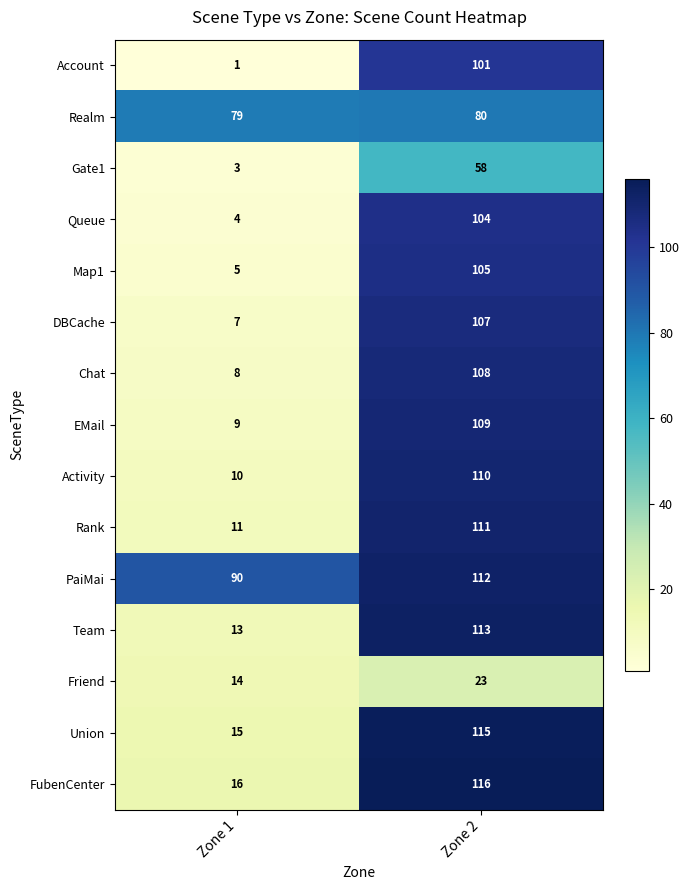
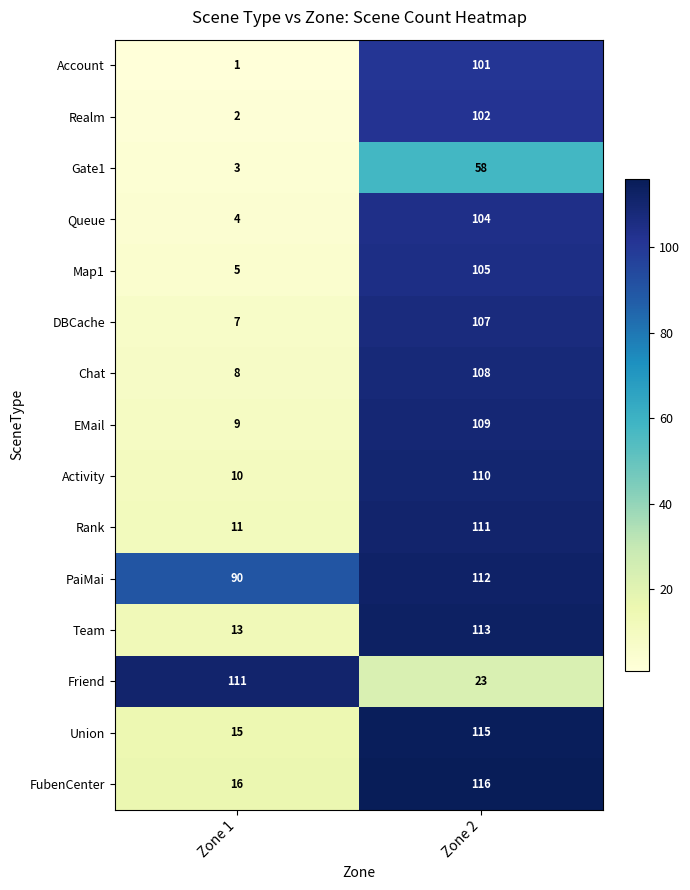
  {
    "Account": {
      "Zone 1": 1,
      "Zone 2": 101
    },
    "Realm": {
-     "Zone 1": 79,
-     "Zone 2": 80
+     "Zone 1": 2,
+     "Zone 2": 102
    },
    "Gate1": {
      "Zone 1": 3,
      "Zone 2": 58
    },
    "Queue": {
      "Zone 1": 4,
      "Zone 2": 104
    },
    "Map1": {
      "Zone 1": 5,
      "Zone 2": 105
    },
    "DBCache": {
      "Zone 1": 7,
      "Zone 2": 107
    },
    "Chat": {
      "Zone 1": 8,
      "Zone 2": 108
    },
    "EMail": {
      "Zone 1": 9,
      "Zone 2": 109
    },
    "Activity": {
      "Zone 1": 10,
      "Zone 2": 110
    },
    "Rank": {
      "Zone 1": 11,
      "Zone 2": 111
    },
    "PaiMai": {
      "Zone 1": 90,
      "Zone 2": 112
    },
    "Team": {
      "Zone 1": 13,
      "Zone 2": 113
    },
    "Friend": {
-     "Zone 1": 14,
+     "Zone 1": 111,
      "Zone 2": 23
    },
    "Union": {
      "Zone 1": 15,
      "Zone 2": 115
    },
    "FubenCenter": {
      "Zone 1": 16,
      "Zone 2": 116
    }
  }
